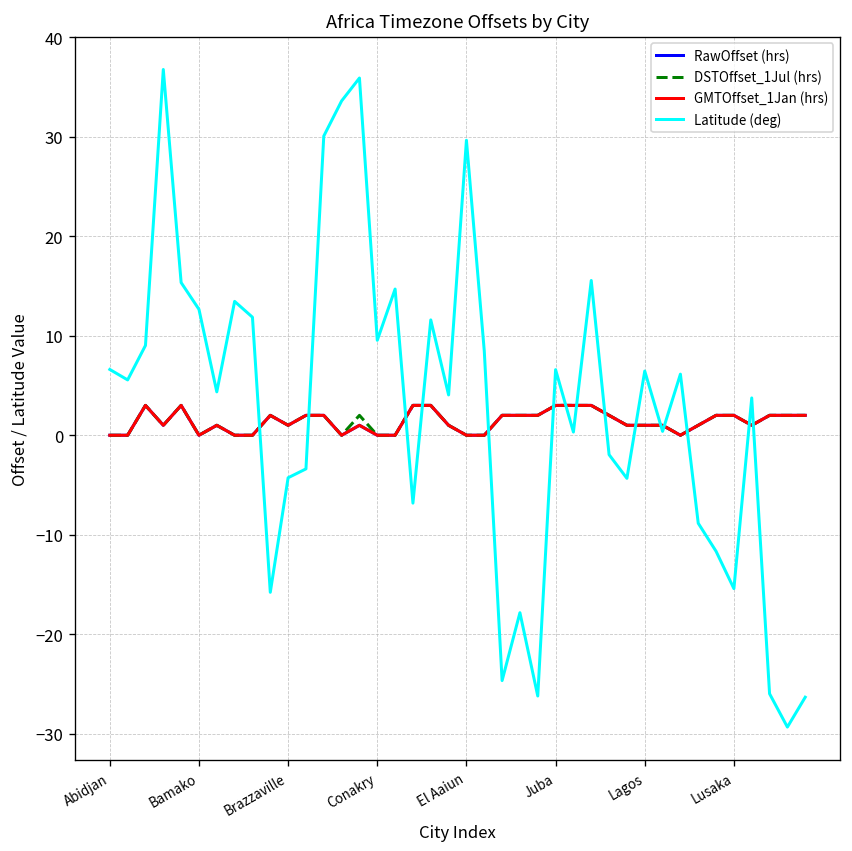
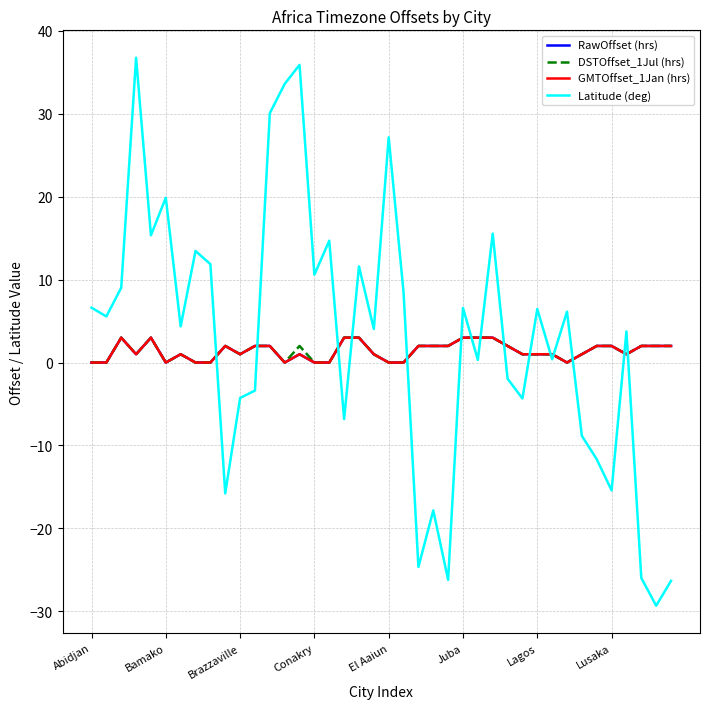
  {
    "Latitude (deg)": {
      "Abidjan": 7,
-     "Bamako": 13,
+     "Bamako": 20,
      "Brazzaville": -4,
-     "Conakry": 10,
-     "El Aaiun": 30,
+     "Conakry": 11,
+     "El Aaiun": 27,
      "Juba": 7,
      "Lagos": 6,
      "Lusaka": -15
    }
  }
